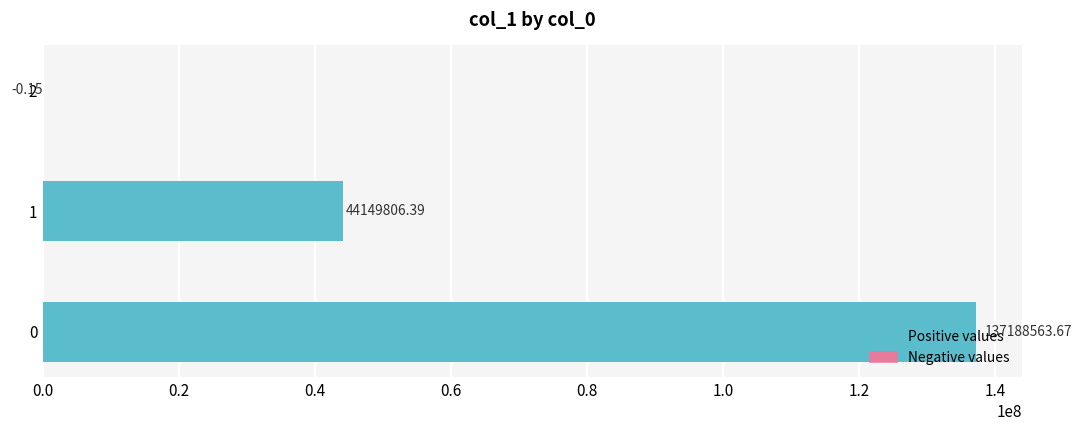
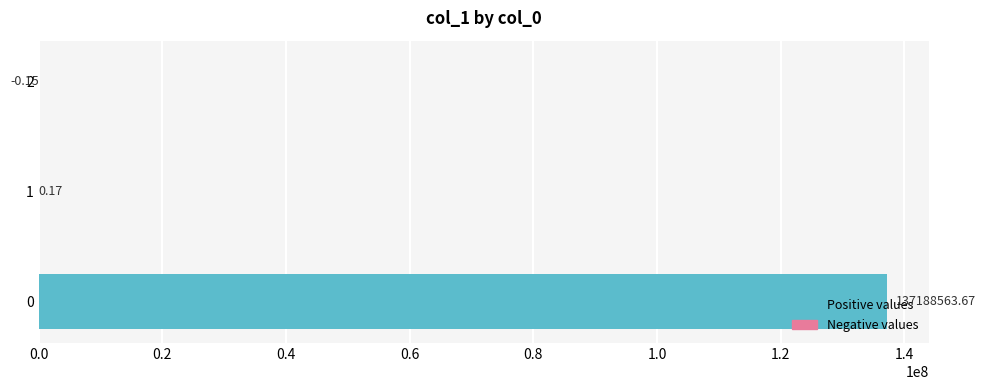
  {
    "2": -0.15,
-   "1": 44149806.39,
+   "1": 0.17,
    "0": 137188563.67
  }
